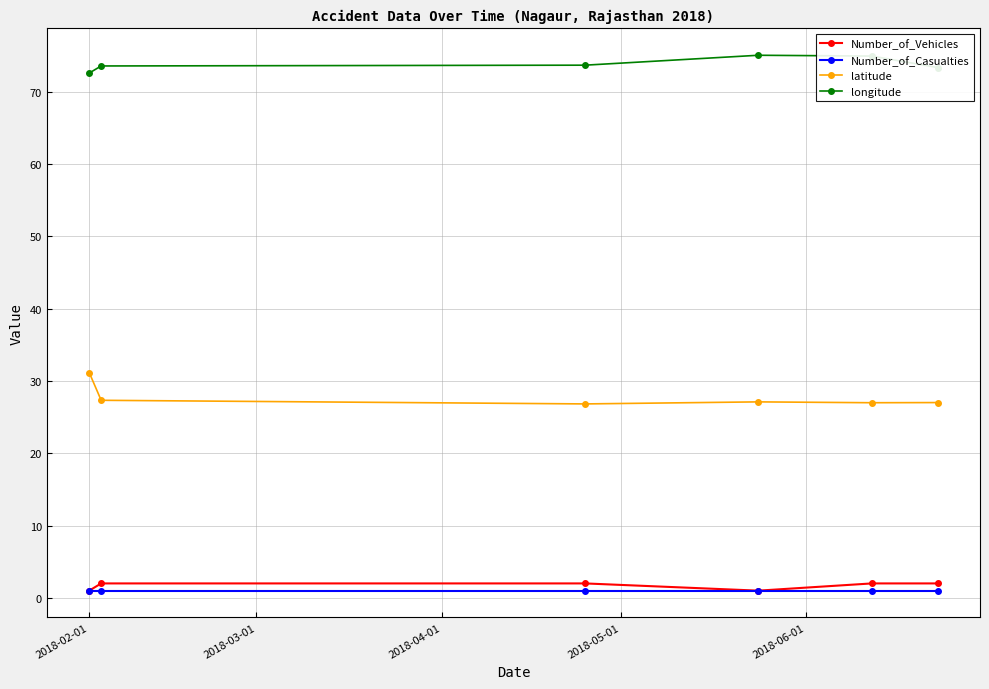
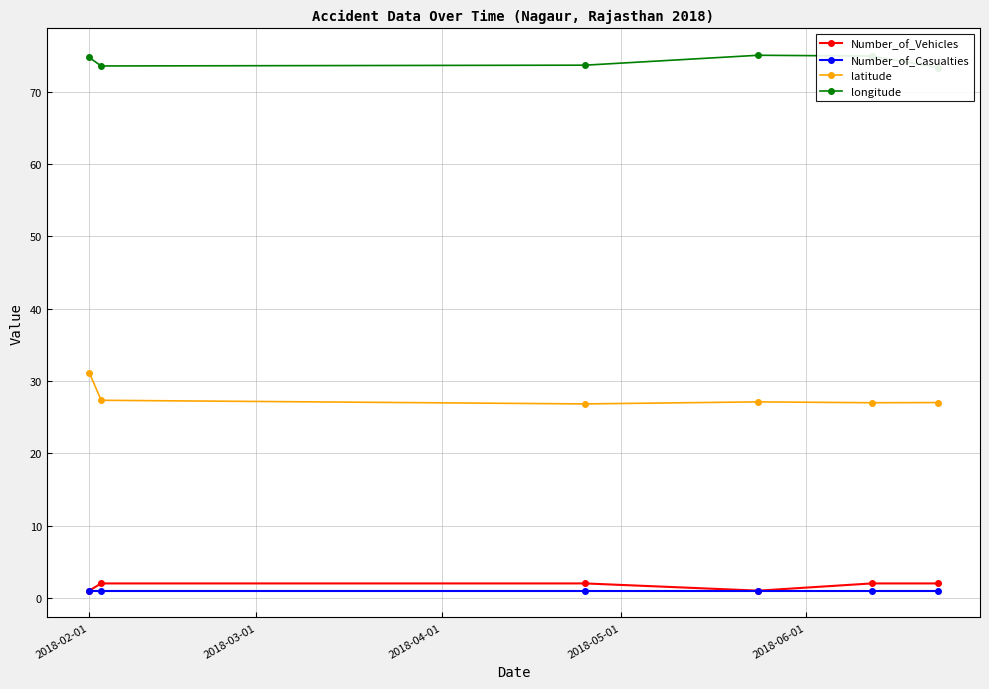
  {
    "latitude": {
      "2018-02-01": 31
    },
    "longitude": {
-     "2018-02-01": 73
+     "2018-02-01": 75
    }
  }
